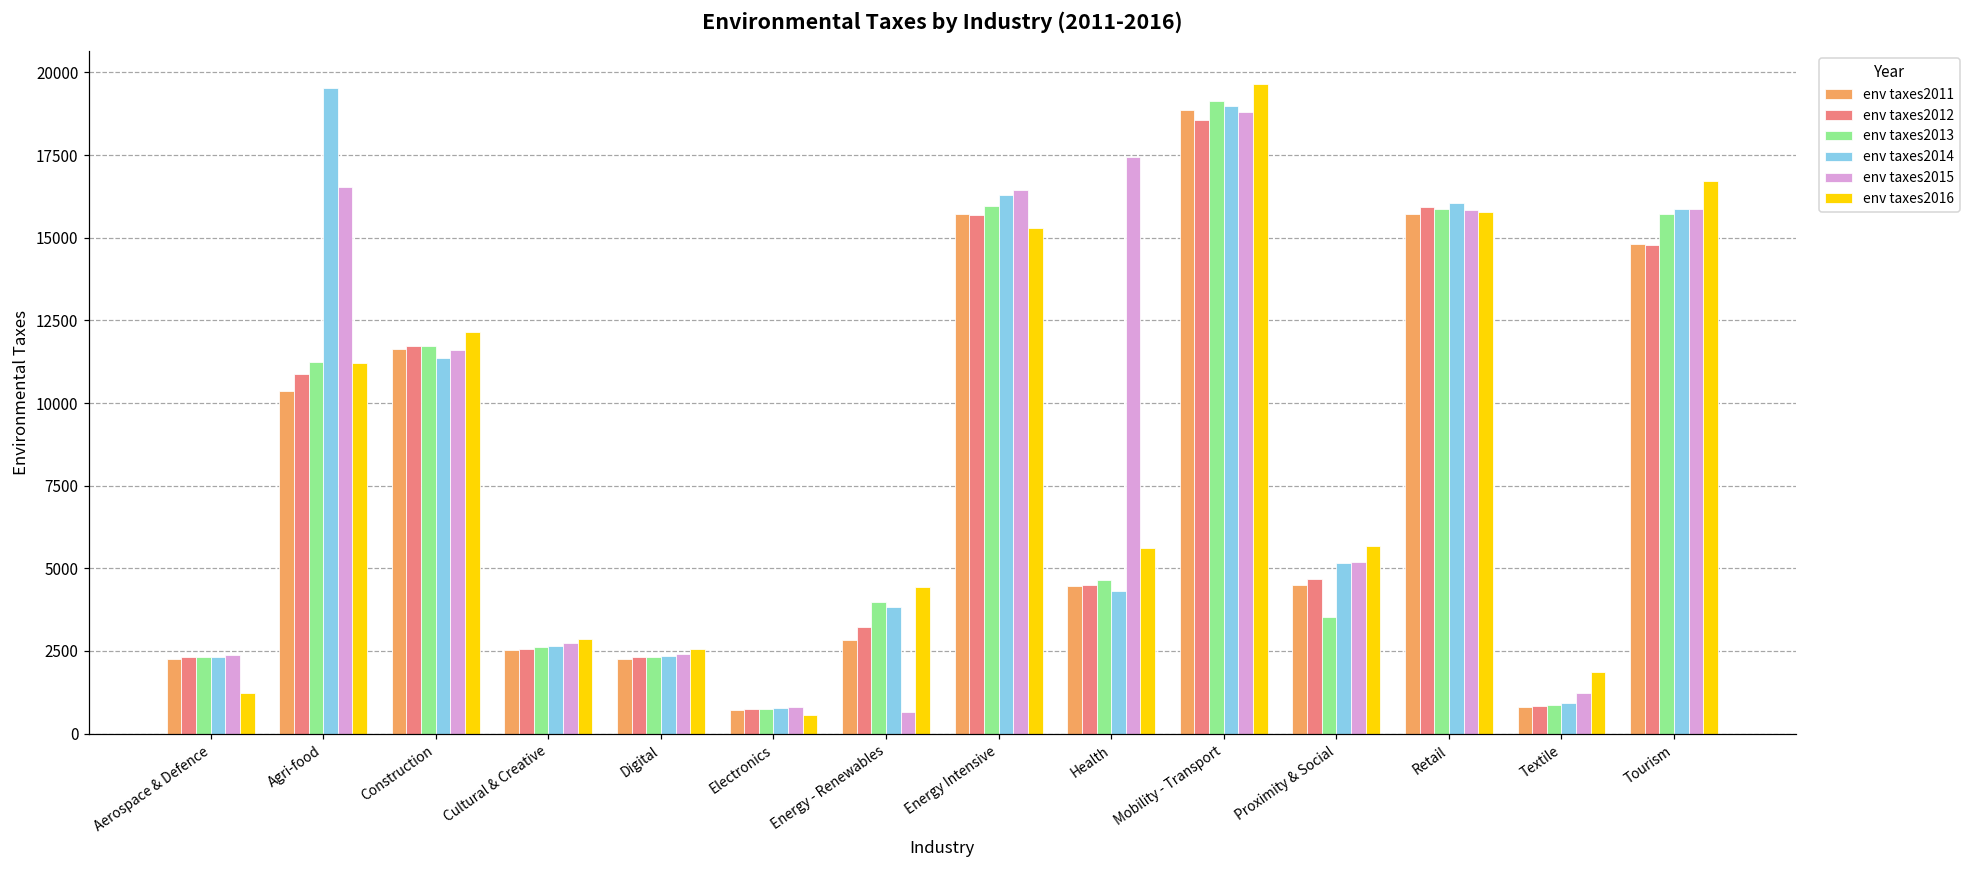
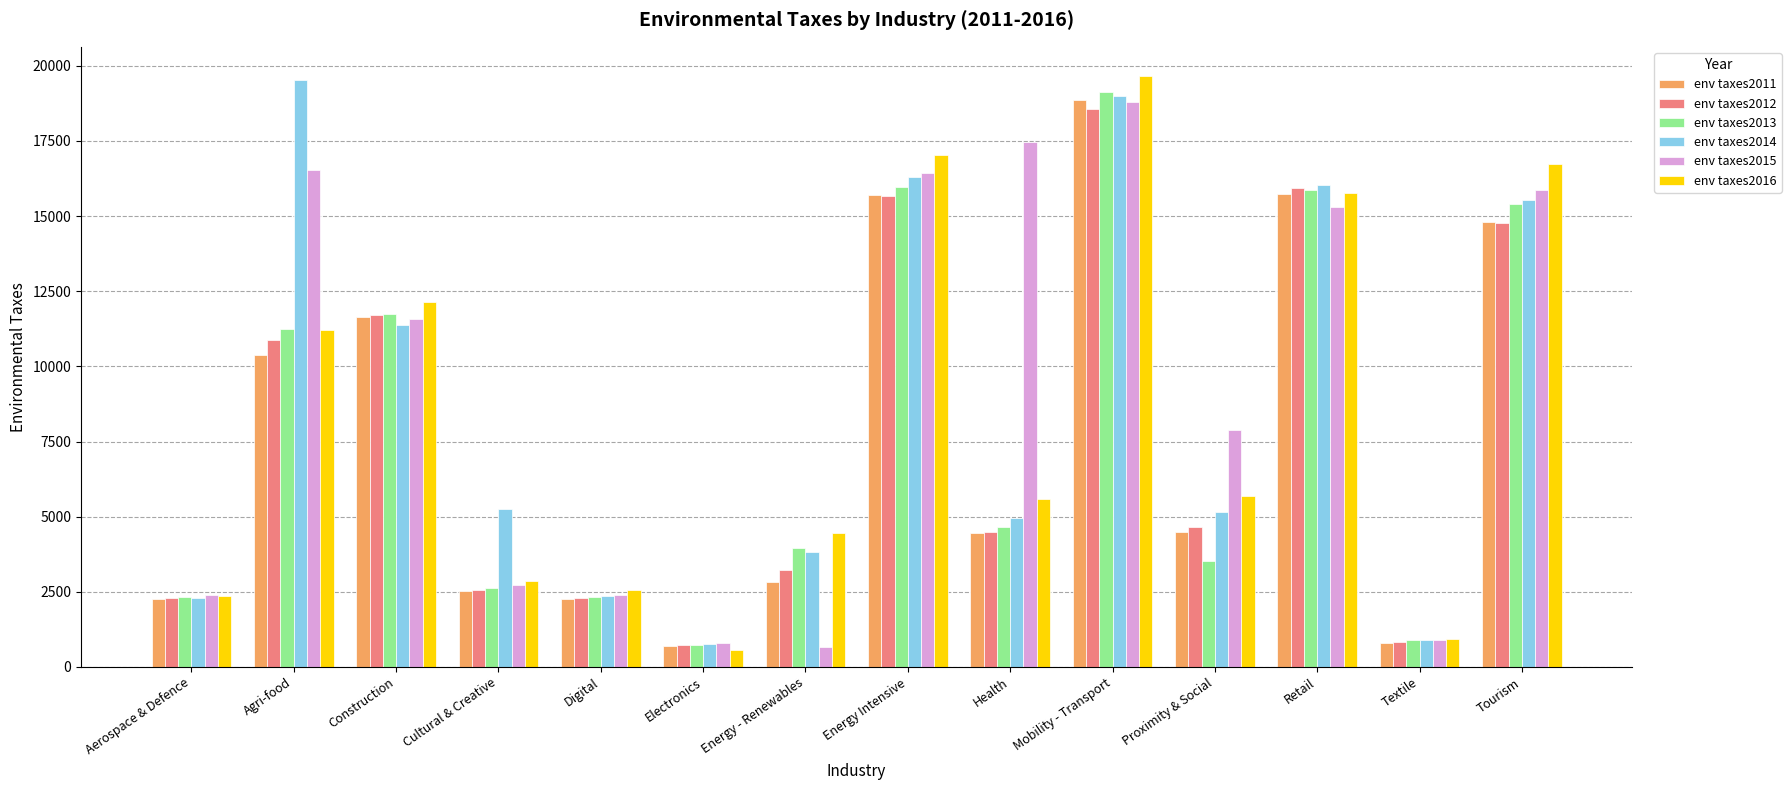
  {
    "env taxes2013": {
      "Aerospace & Defence": 2300,
      "Agri-food": 11200,
      "Construction": 11700,
      "Cultural & Creative": 2600,
      "Digital": 2300,
      "Electronics": 700,
      "Energy - Renewables": 4000,
      "Energy Intensive": 16000,
      "Health": 4600,
      "Mobility - Transport": 19100,
      "Proximity & Social": 3500,
      "Retail": 15900,
      "Textile": 900,
-     "Tourism": 15700
+     "Tourism": 15400
    },
    "env taxes2014": {
      "Aerospace & Defence": 2300,
      "Agri-food": 19500,
      "Construction": 11400,
-     "Cultural & Creative": 2600,
+     "Cultural & Creative": 5300,
      "Digital": 2300,
      "Electronics": 800,
      "Energy - Renewables": 3800,
      "Energy Intensive": 16300,
-     "Health": 4300,
+     "Health": 4900,
      "Mobility - Transport": 19000,
      "Proximity & Social": 5200,
      "Retail": 16000,
      "Textile": 900,
-     "Tourism": 15900
+     "Tourism": 15500
    },
    "env taxes2015": {
      "Aerospace & Defence": 2400,
      "Agri-food": 16500,
      "Construction": 11600,
      "Cultural & Creative": 2700,
      "Digital": 2400,
      "Electronics": 800,
      "Energy - Renewables": 600,
      "Energy Intensive": 16400,
      "Health": 17500,
      "Mobility - Transport": 18800,
-     "Proximity & Social": 5200,
-     "Retail": 15800,
-     "Textile": 1200,
+     "Proximity & Social": 7900,
+     "Retail": 15300,
+     "Textile": 900,
      "Tourism": 15900
    },
    "env taxes2016": {
-     "Aerospace & Defence": 1200,
+     "Aerospace & Defence": 2400,
      "Agri-food": 11200,
      "Construction": 12200,
      "Cultural & Creative": 2900,
      "Digital": 2600,
      "Electronics": 600,
      "Energy - Renewables": 4400,
-     "Energy Intensive": 15300,
+     "Energy Intensive": 17000,
      "Health": 5600,
      "Mobility - Transport": 19700,
      "Proximity & Social": 5700,
      "Retail": 15800,
-     "Textile": 1900,
+     "Textile": 900,
      "Tourism": 16700
    }
  }
